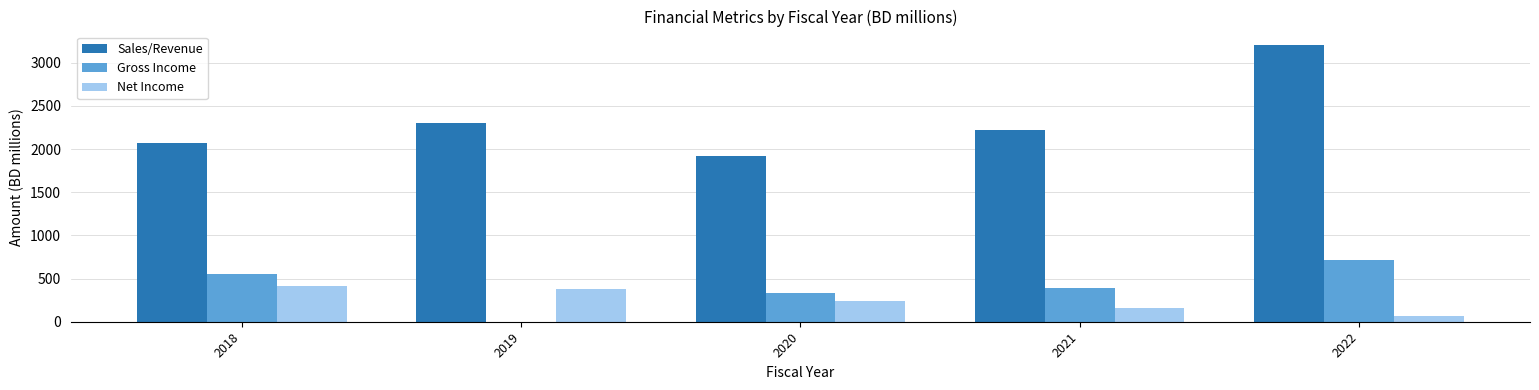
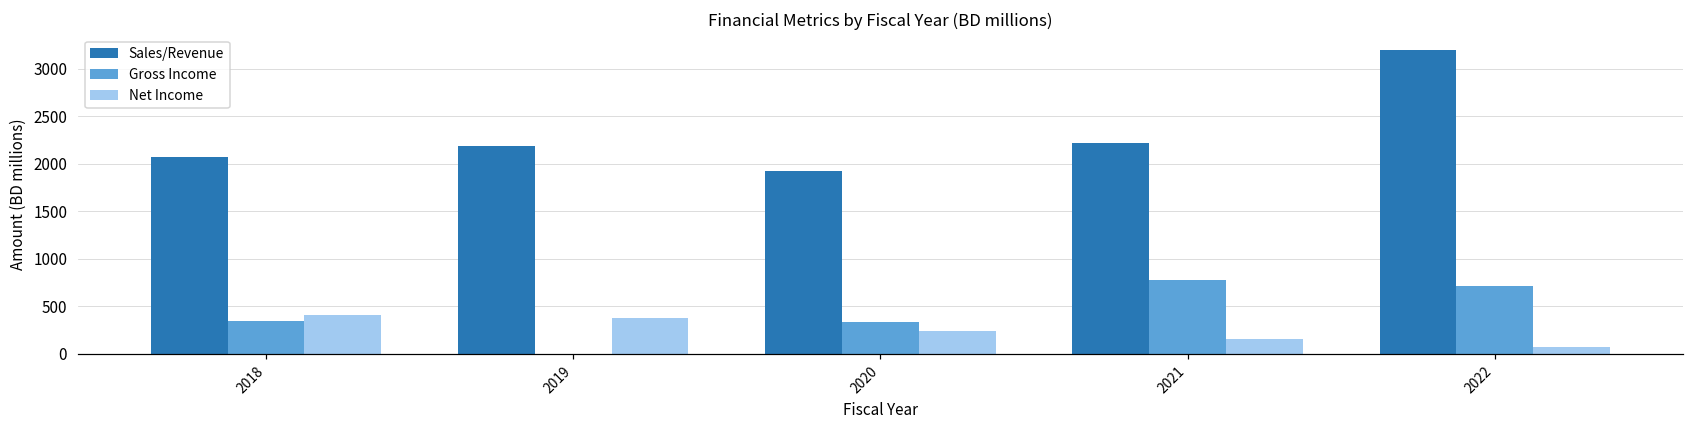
  {
    "Sales/Revenue": {
      "2018": 2100,
-     "2019": 2300,
+     "2019": 2200,
      "2020": 1900,
      "2021": 2200,
      "2022": 3200
    },
    "Gross Income": {
-     "2018": 600,
+     "2018": 300,
      "2019": 0,
      "2020": 300,
-     "2021": 400,
+     "2021": 800,
      "2022": 700
    },
    "Net Income": {
      "2018": 400,
      "2019": 400,
      "2020": 200,
      "2021": 200,
      "2022": 100
    }
  }
